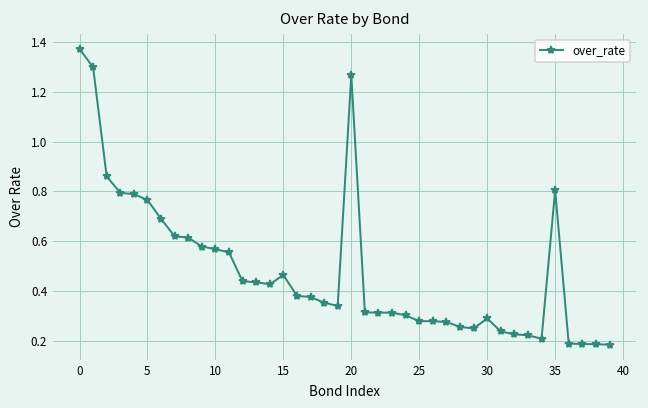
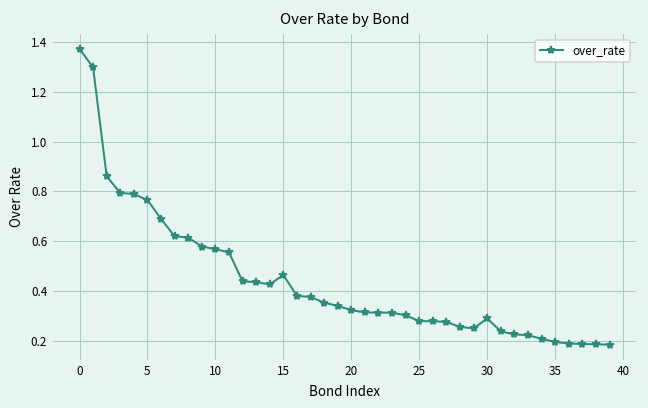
  {
    "0": 1.37,
    "5": 0.77,
    "10": 0.57,
    "15": 0.46,
-   "20": 1.27,
+   "20": 0.32,
    "25": 0.28,
    "30": 0.29,
-   "35": 0.80
+   "35": 0.19
  }
